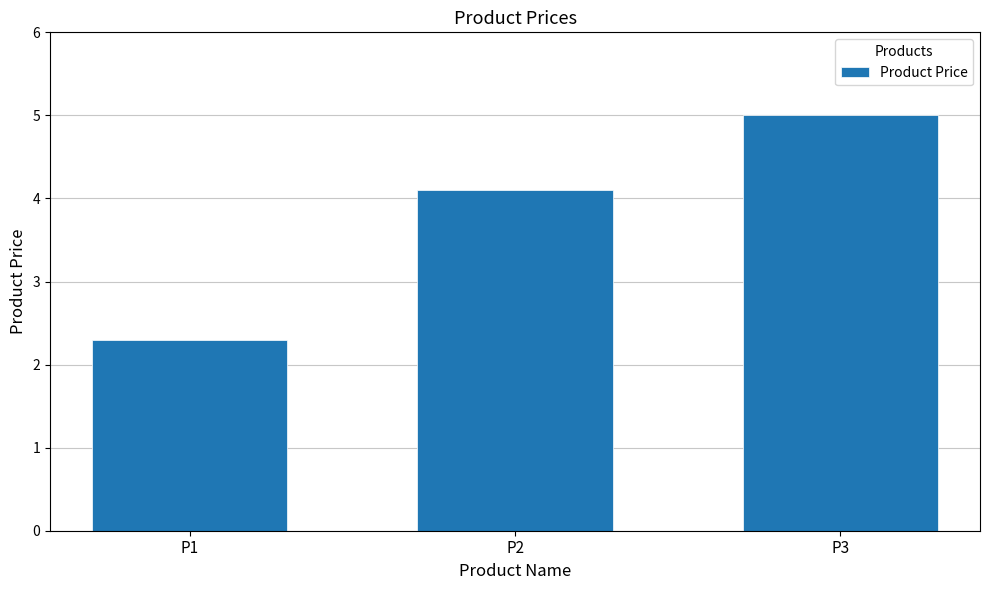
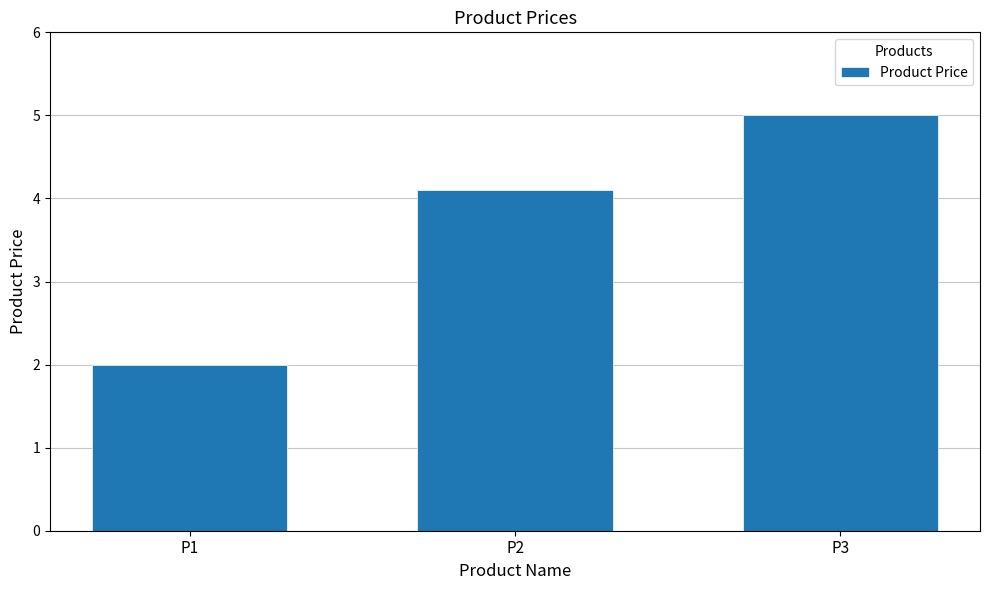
  {
-   "P1": 2.3,
+   "P1": 2.0,
    "P2": 4.1,
    "P3": 5.0
  }
